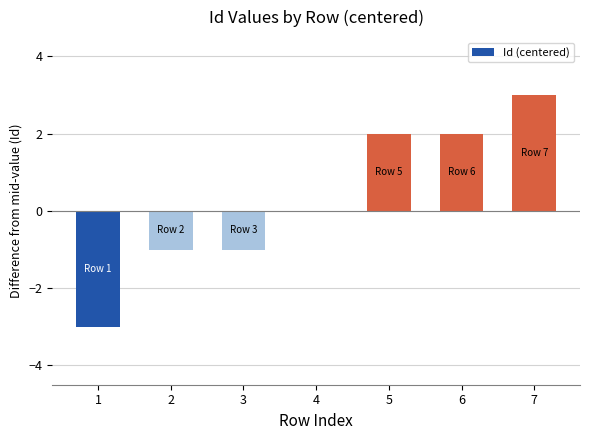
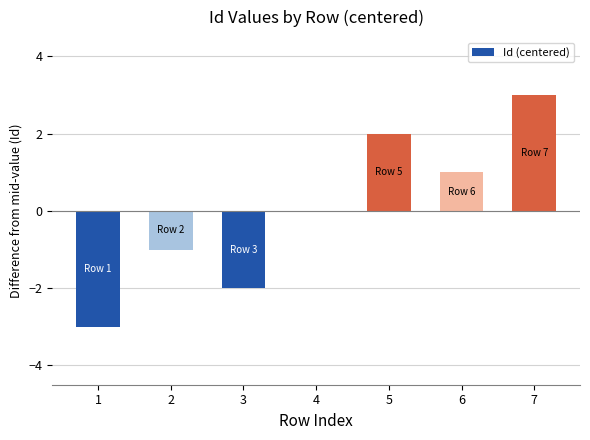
  {
-   "3": -1.0,
+   "3": -2.0,
    "4": 0.0,
-   "6": 2.0
+   "6": 1.0
  }
